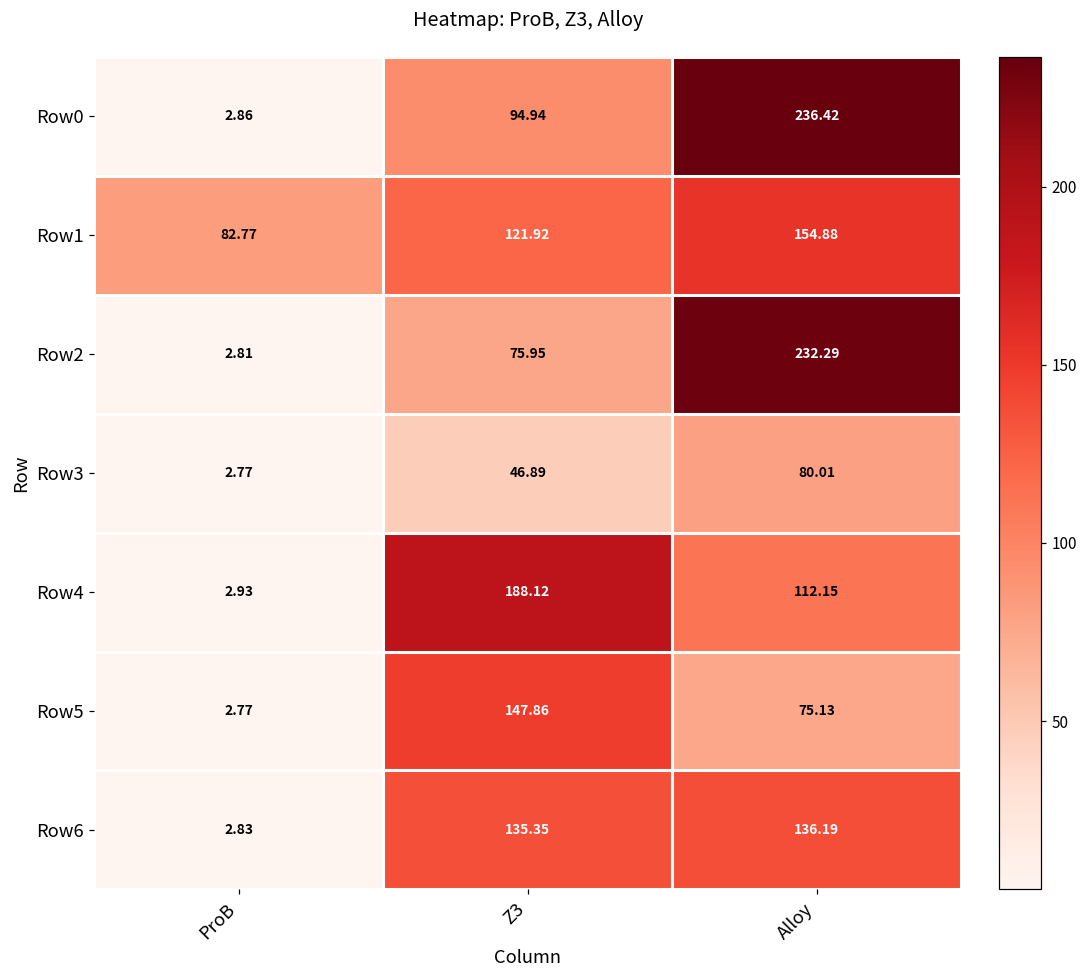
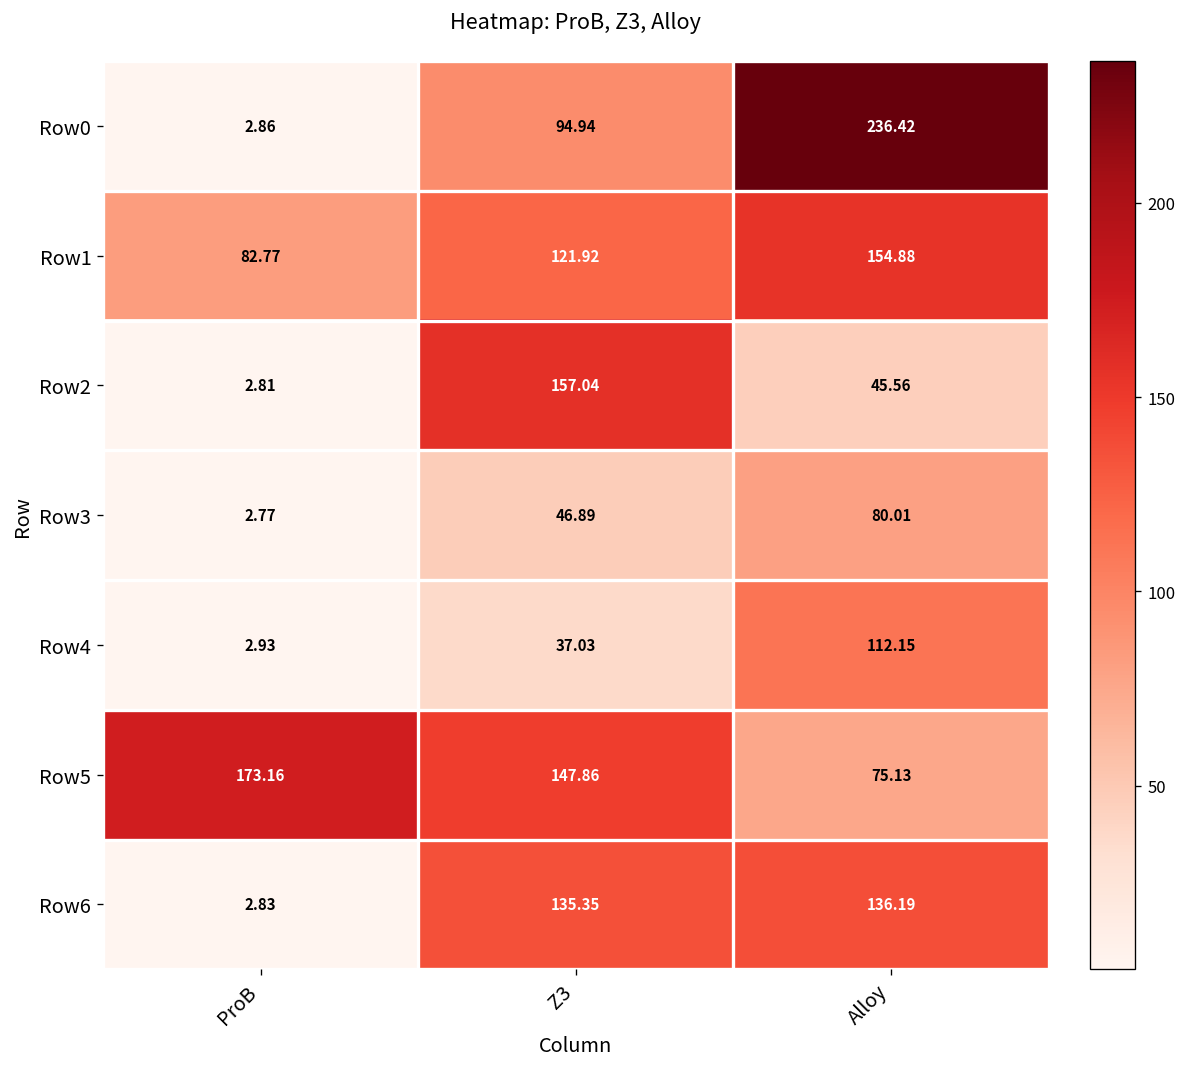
  {
    "Row0": {
      "ProB": 2.86,
      "Z3": 94.94,
      "Alloy": 236.42
    },
    "Row1": {
      "ProB": 82.77,
      "Z3": 121.92,
      "Alloy": 154.88
    },
    "Row2": {
      "ProB": 2.81,
-     "Z3": 75.95,
-     "Alloy": 232.29
+     "Z3": 157.04,
+     "Alloy": 45.56
    },
    "Row3": {
      "ProB": 2.77,
      "Z3": 46.89,
      "Alloy": 80.01
    },
    "Row4": {
      "ProB": 2.93,
-     "Z3": 188.12,
+     "Z3": 37.03,
      "Alloy": 112.15
    },
    "Row5": {
-     "ProB": 2.77,
+     "ProB": 173.16,
      "Z3": 147.86,
      "Alloy": 75.13
    },
    "Row6": {
      "ProB": 2.83,
      "Z3": 135.35,
      "Alloy": 136.19
    }
  }
